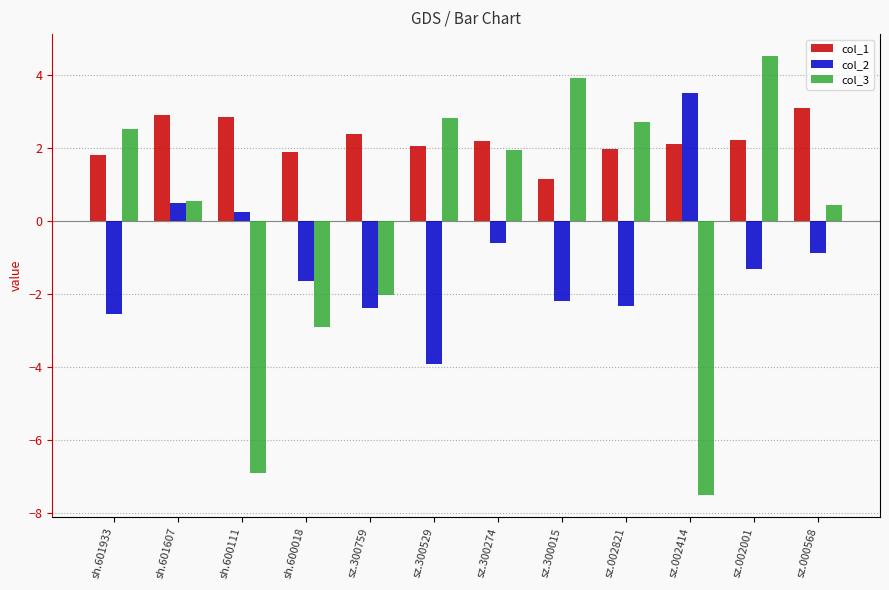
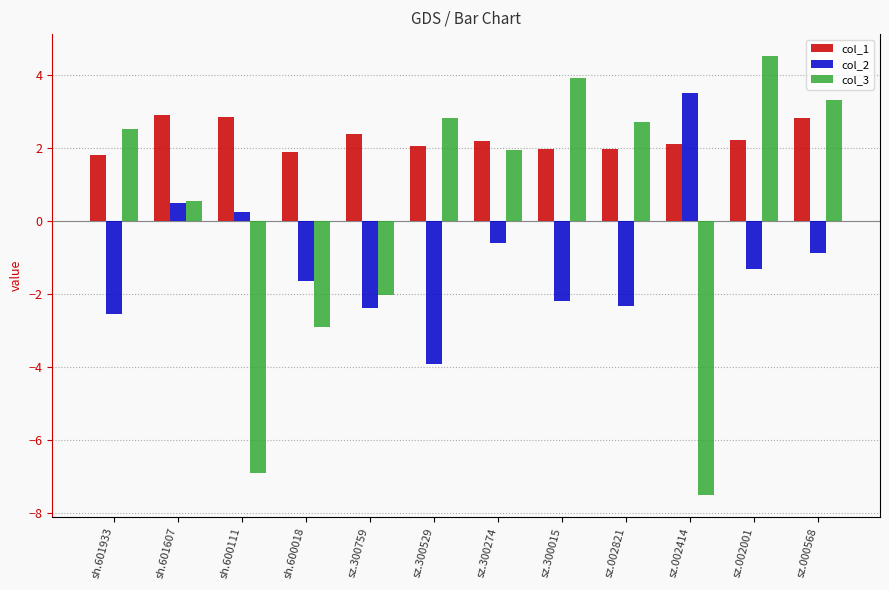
  {
    "col_1": {
      "sh.601933": 1.8,
      "sh.601607": 2.9,
      "sh.600111": 2.8,
      "sh.600018": 1.9,
      "sz.300759": 2.4,
      "sz.300529": 2.0,
      "sz.300274": 2.2,
-     "sz.300015": 1.2,
+     "sz.300015": 2.0,
      "sz.002821": 2.0,
      "sz.002414": 2.1,
      "sz.002001": 2.2,
-     "sz.000568": 3.1
+     "sz.000568": 2.8
    },
    "col_2": {
      "sh.601933": -2.6,
      "sh.601607": 0.5,
      "sh.600111": 0.2,
      "sh.600018": -1.6,
      "sz.300759": -2.4,
      "sz.300529": -3.9,
      "sz.300274": -0.6,
      "sz.300015": -2.2,
      "sz.002821": -2.3,
      "sz.002414": 3.5,
      "sz.002001": -1.3,
      "sz.000568": -0.9
    },
    "col_3": {
      "sh.601933": 2.5,
      "sh.601607": 0.5,
      "sh.600111": -6.9,
      "sh.600018": -2.9,
      "sz.300759": -2.0,
      "sz.300529": 2.8,
      "sz.300274": 1.9,
      "sz.300015": 3.9,
      "sz.002821": 2.7,
      "sz.002414": -7.5,
      "sz.002001": 4.5,
-     "sz.000568": 0.4
+     "sz.000568": 3.3
    }
  }
